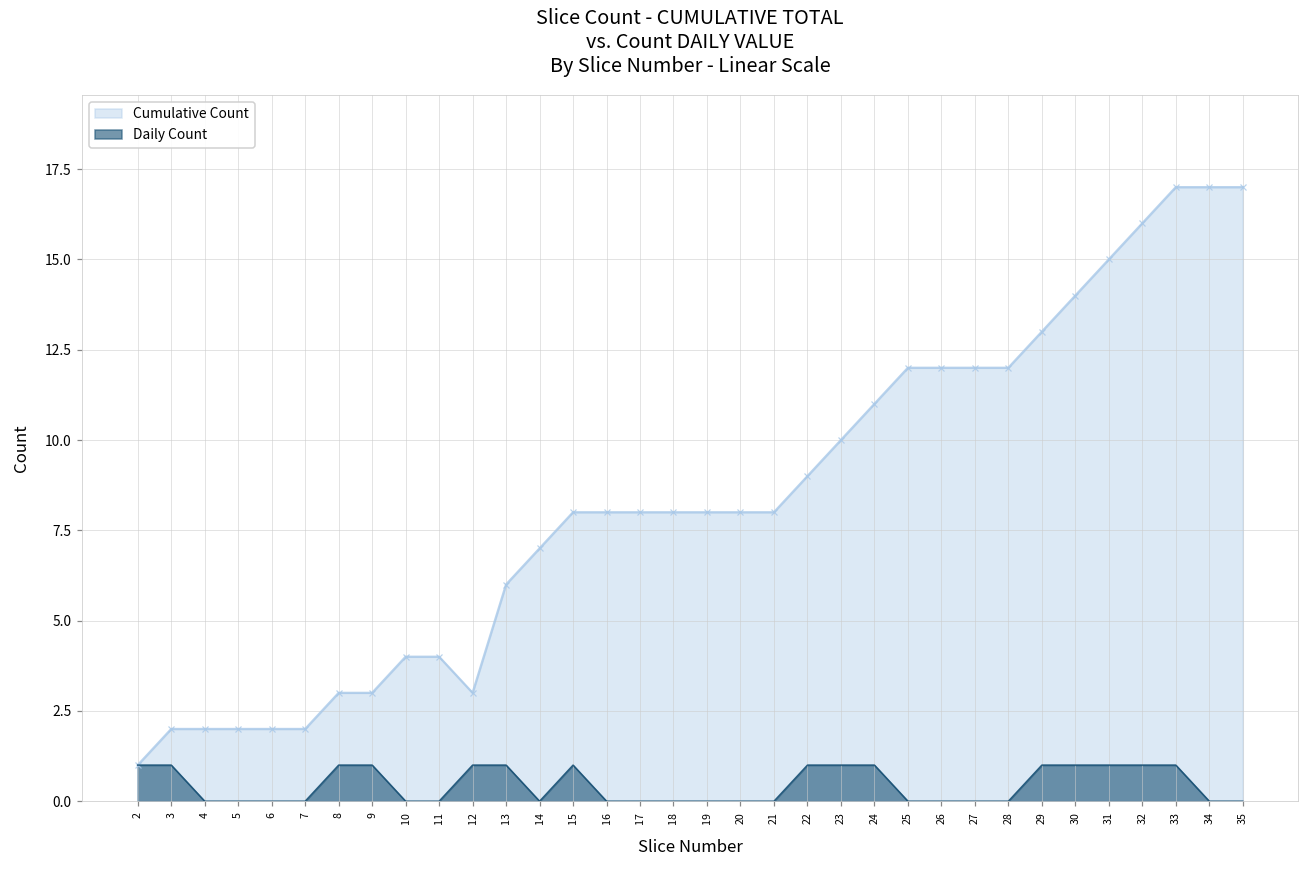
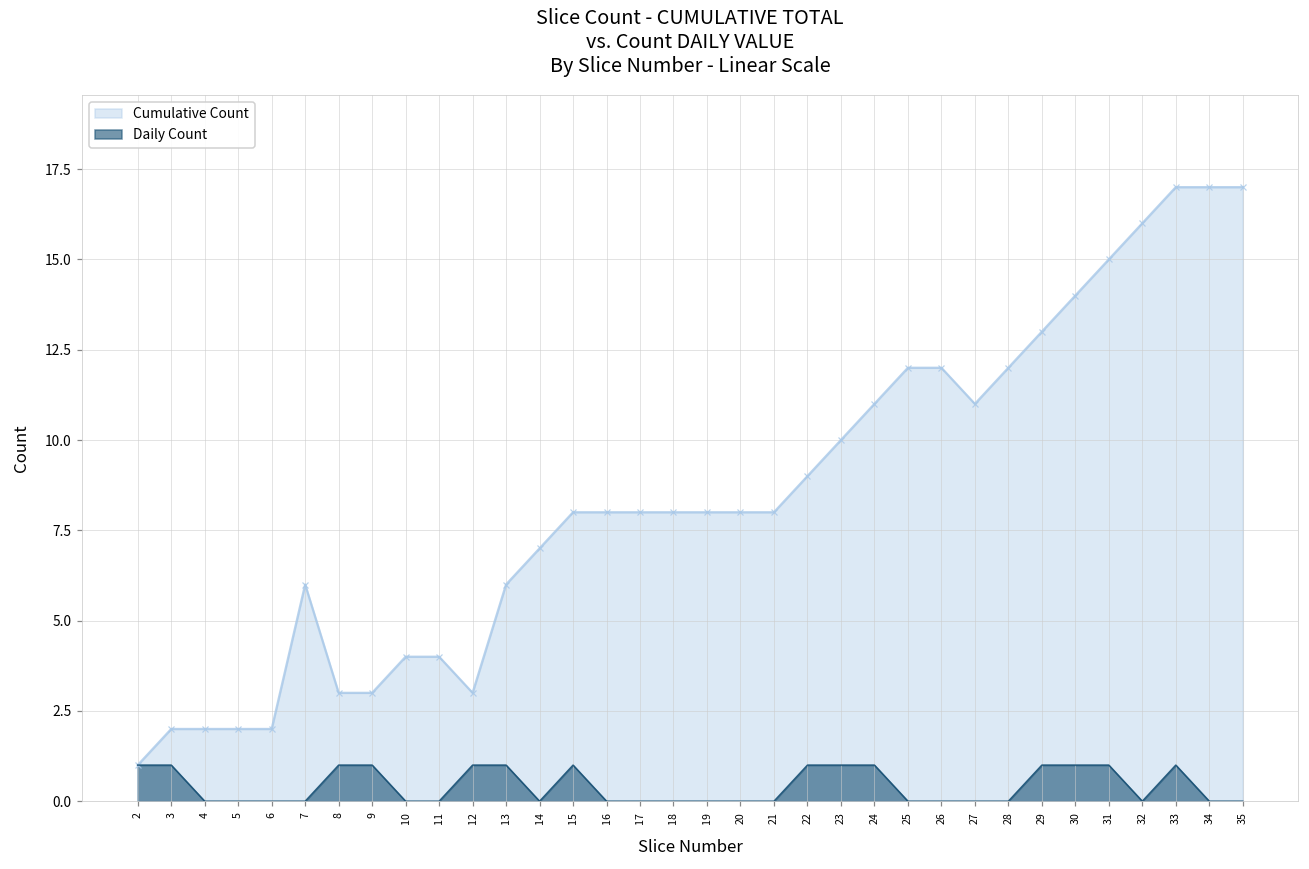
  {
    "Cumulative Count": {
      "3": 2,
      "4": 2,
      "5": 2,
      "6": 2,
-     "7": 2,
+     "7": 6,
      "8": 3,
      "9": 3,
      "10": 4,
      "11": 4,
      "12": 3,
      "13": 6,
      "14": 7,
      "15": 8,
      "16": 8,
      "17": 8,
      "18": 8,
      "19": 8,
      "20": 8,
      "21": 8,
      "22": 9,
      "23": 10,
      "24": 11,
      "25": 12,
      "26": 12,
-     "27": 12,
+     "27": 11,
      "28": 12,
      "29": 13,
      "30": 14,
      "31": 15,
      "32": 16,
      "33": 17,
      "34": 17,
      "35": 17
    },
    "Daily Count": {
      "3": 1,
      "4": 0,
      "5": 0,
      "6": 0,
      "7": 0,
      "8": 1,
      "9": 1,
      "10": 0,
      "11": 0,
      "12": 1,
      "13": 1,
      "14": 0,
      "15": 1,
      "16": 0,
      "17": 0,
      "18": 0,
      "19": 0,
      "20": 0,
      "21": 0,
      "22": 1,
      "23": 1,
      "24": 1,
      "25": 0,
      "26": 0,
      "27": 0,
      "28": 0,
      "29": 1,
      "30": 1,
      "31": 1,
-     "32": 1,
+     "32": 0,
      "33": 1,
      "34": 0,
      "35": 0
    }
  }
